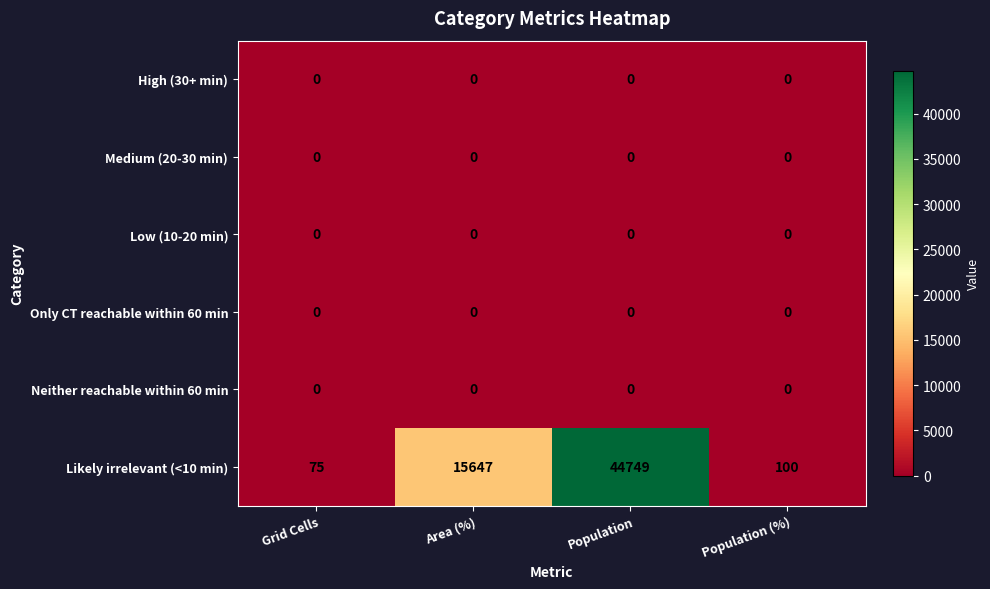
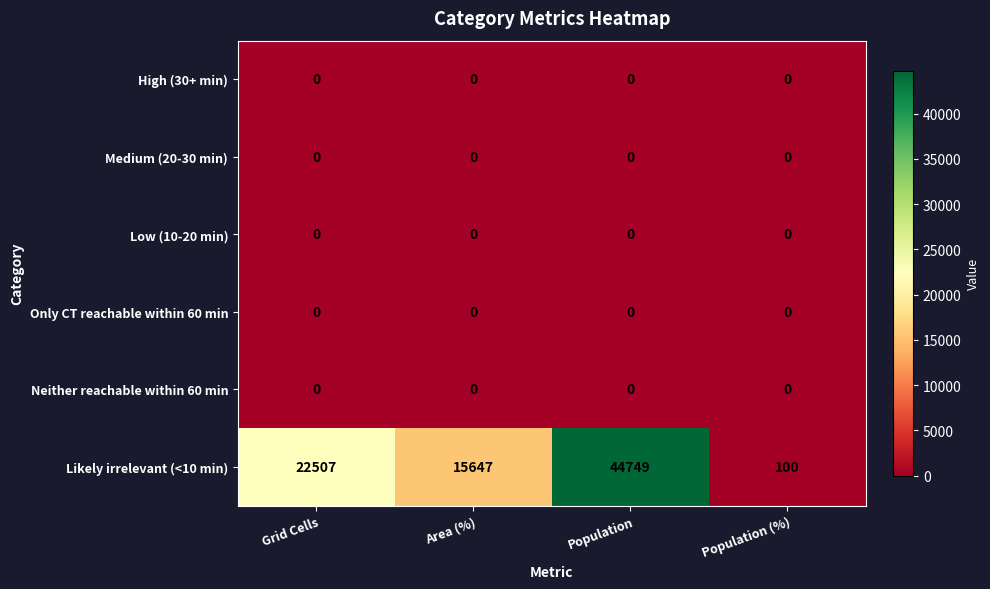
  {
    "High (30+ min)": {
      "Grid Cells": 0,
      "Area (%)": 0,
      "Population": 0,
      "Population (%)": 0
    },
    "Medium (20-30 min)": {
      "Grid Cells": 0,
      "Area (%)": 0,
      "Population": 0,
      "Population (%)": 0
    },
    "Low (10-20 min)": {
      "Grid Cells": 0,
      "Area (%)": 0,
      "Population": 0,
      "Population (%)": 0
    },
    "Only CT reachable within 60 min": {
      "Grid Cells": 0,
      "Area (%)": 0,
      "Population": 0,
      "Population (%)": 0
    },
    "Neither reachable within 60 min": {
      "Grid Cells": 0,
      "Area (%)": 0,
      "Population": 0,
      "Population (%)": 0
    },
    "Likely irrelevant (<10 min)": {
-     "Grid Cells": 75,
+     "Grid Cells": 22507,
      "Area (%)": 15647,
      "Population": 44749,
      "Population (%)": 100
    }
  }
